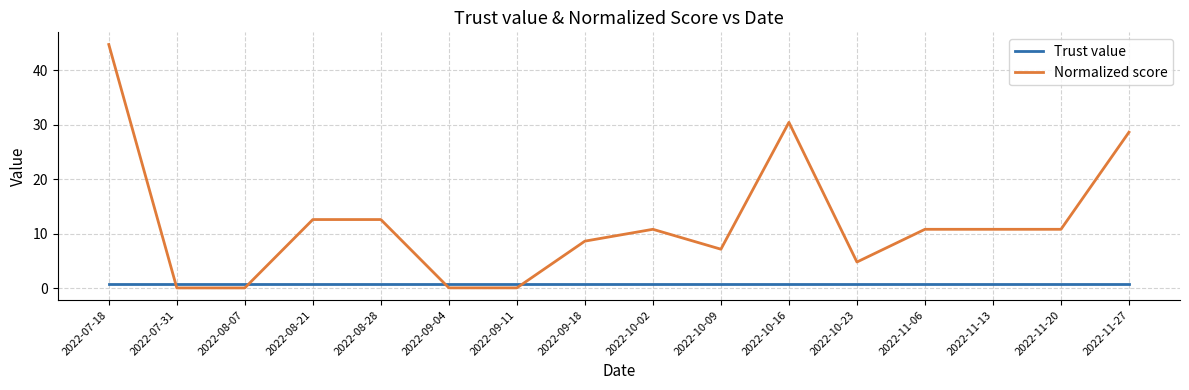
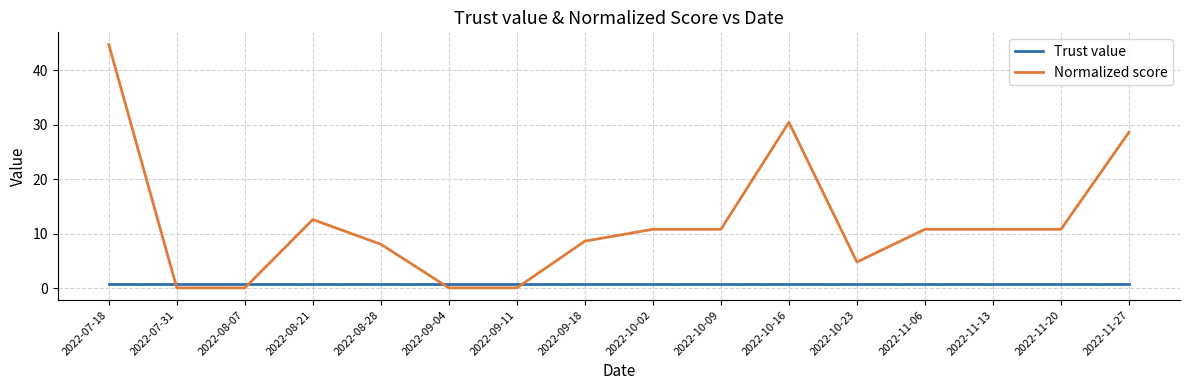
  {
    "Trust value": {
      "2022-07-18": 1,
      "2022-07-31": 1,
      "2022-08-07": 1,
      "2022-08-21": 1,
      "2022-08-28": 1,
      "2022-09-04": 1,
      "2022-09-11": 1,
      "2022-09-18": 1,
      "2022-10-02": 1,
      "2022-10-09": 1,
      "2022-10-16": 1,
      "2022-10-23": 1,
      "2022-11-06": 1,
      "2022-11-13": 1,
      "2022-11-20": 1,
      "2022-11-27": 1
    },
    "Normalized score": {
      "2022-07-18": 45,
      "2022-07-31": 0,
      "2022-08-07": 0,
      "2022-08-21": 13,
-     "2022-08-28": 13,
+     "2022-08-28": 8,
      "2022-09-04": 0,
      "2022-09-11": 0,
      "2022-09-18": 9,
      "2022-10-02": 11,
-     "2022-10-09": 7,
+     "2022-10-09": 11,
      "2022-10-16": 30,
      "2022-10-23": 5,
      "2022-11-06": 11,
      "2022-11-13": 11,
      "2022-11-20": 11,
      "2022-11-27": 29
    }
  }
